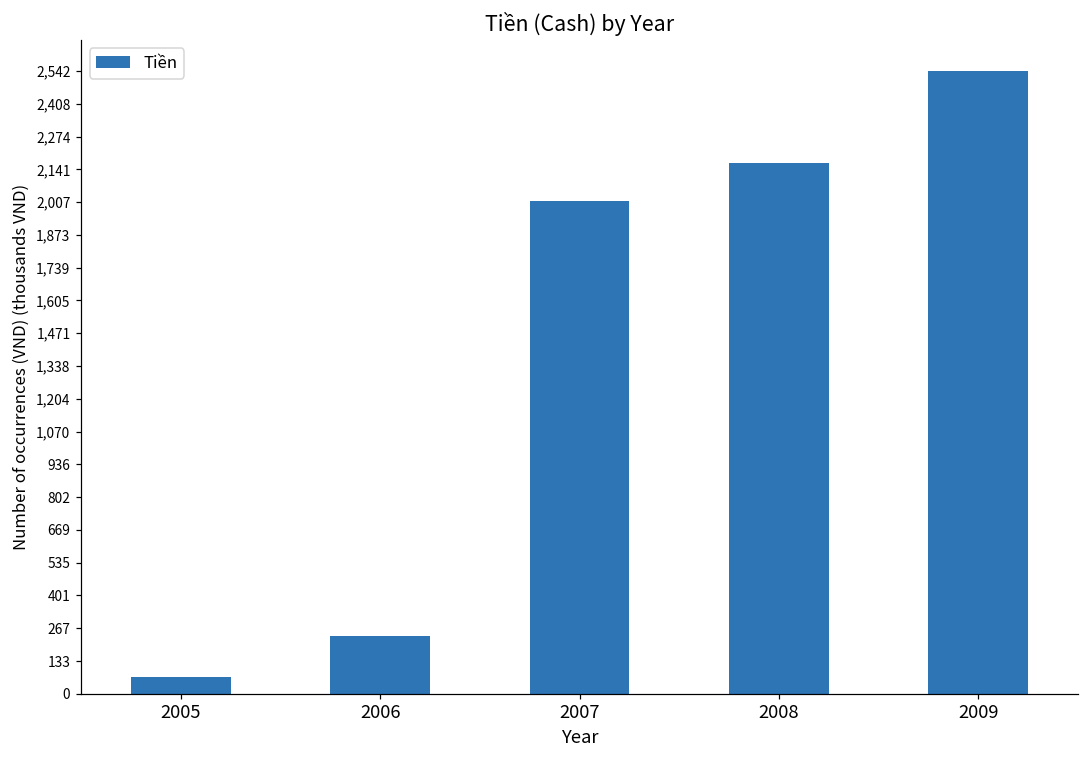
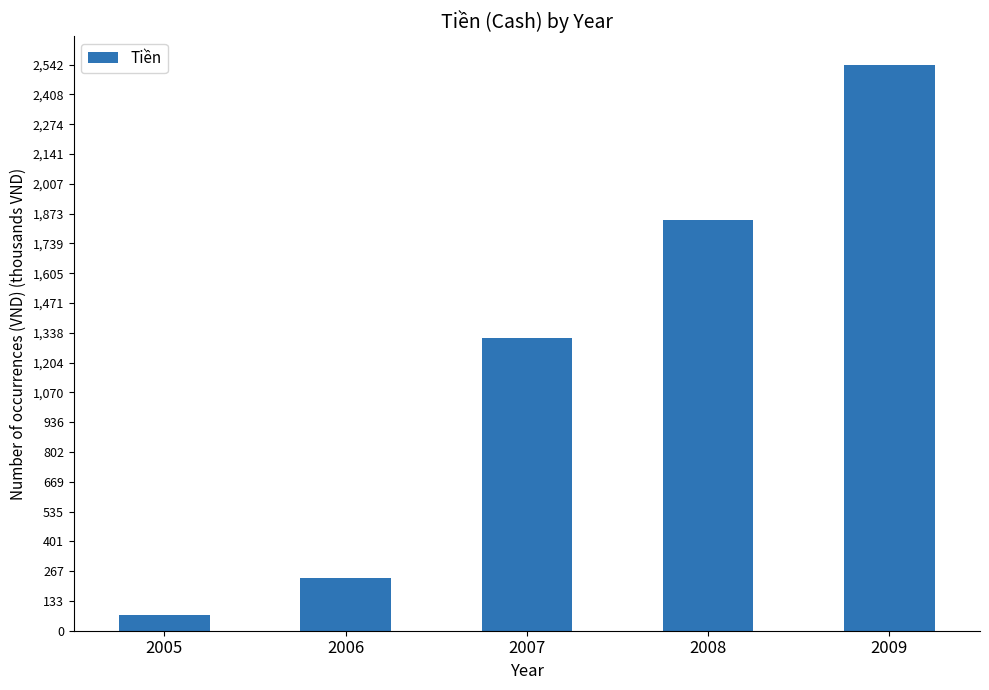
  {
    "2005": "70",
    "2006": "240",
-   "2007": "2,010",
-   "2008": "2,170",
+   "2007": "1,320",
+   "2008": "1,850",
    "2009": "2,540"
  }
